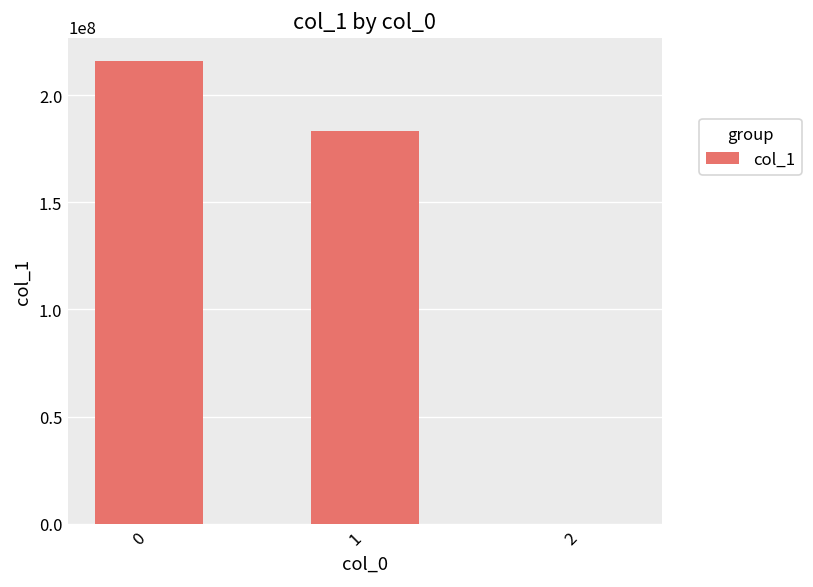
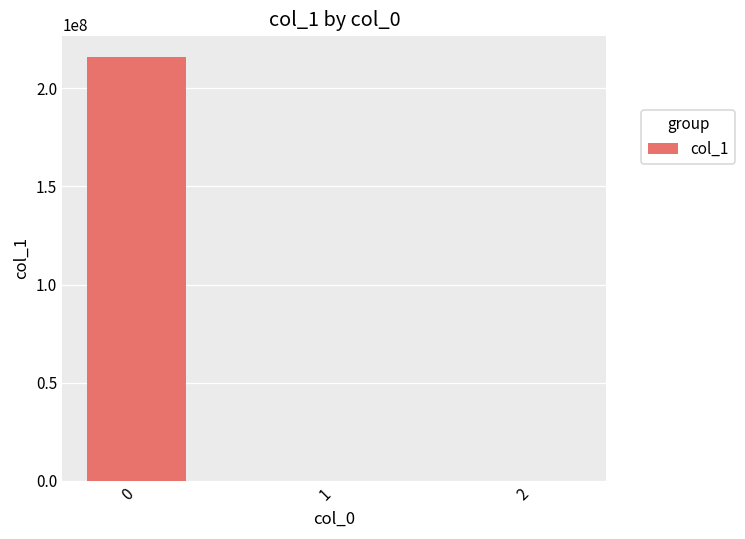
  {
    "0": 216000000,
-   "1": 183000000
+   "1": 0
  }
